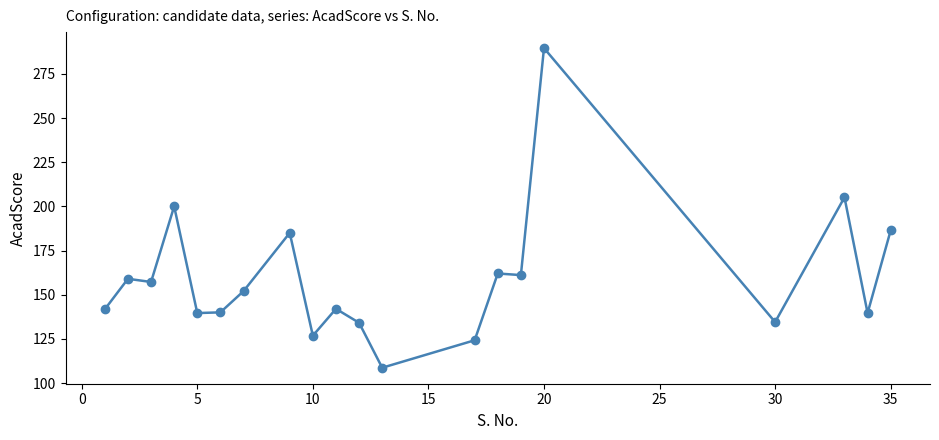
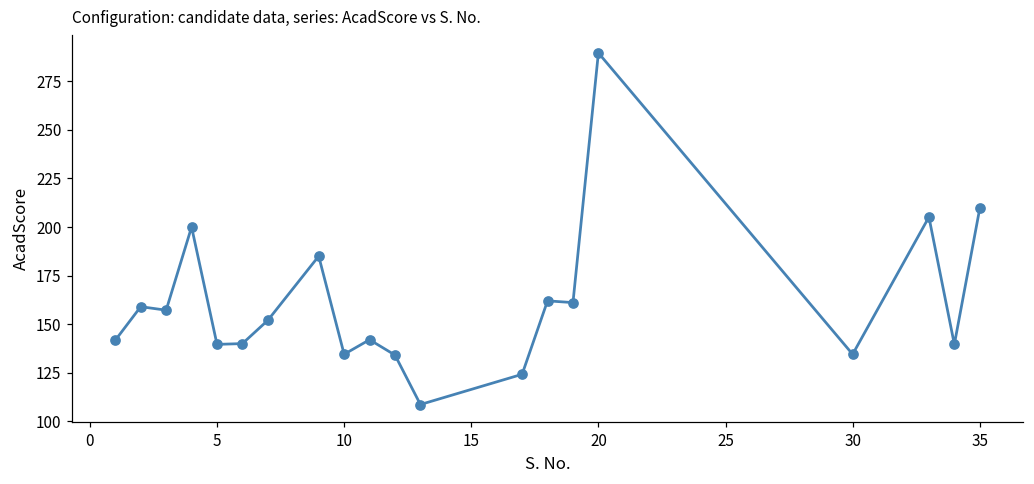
  {
    "5": 140,
-   "10": 127,
+   "10": 135,
    "20": 290,
    "30": 135,
-   "35": 186
+   "35": 210
  }
